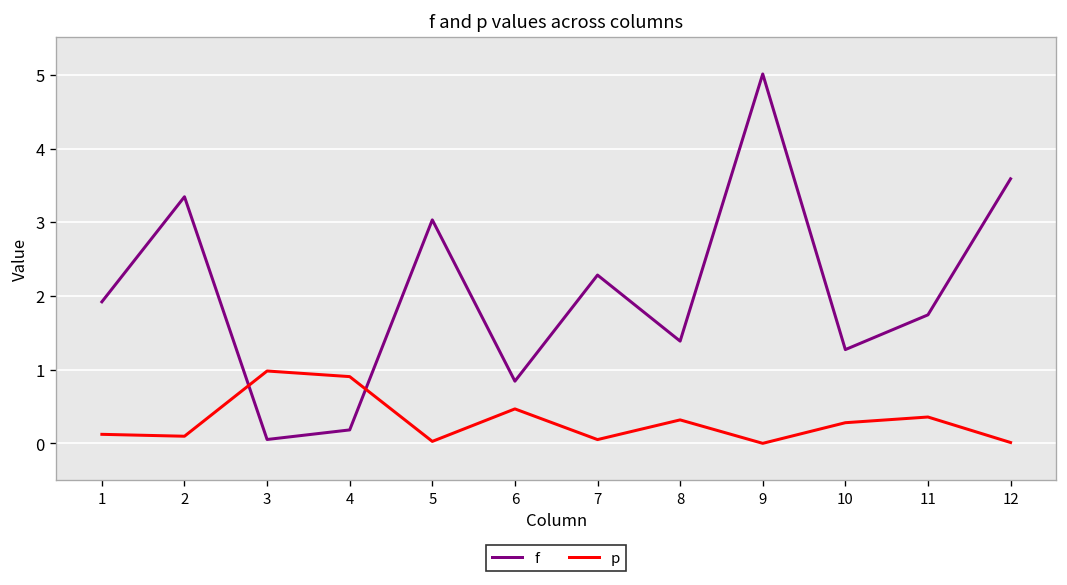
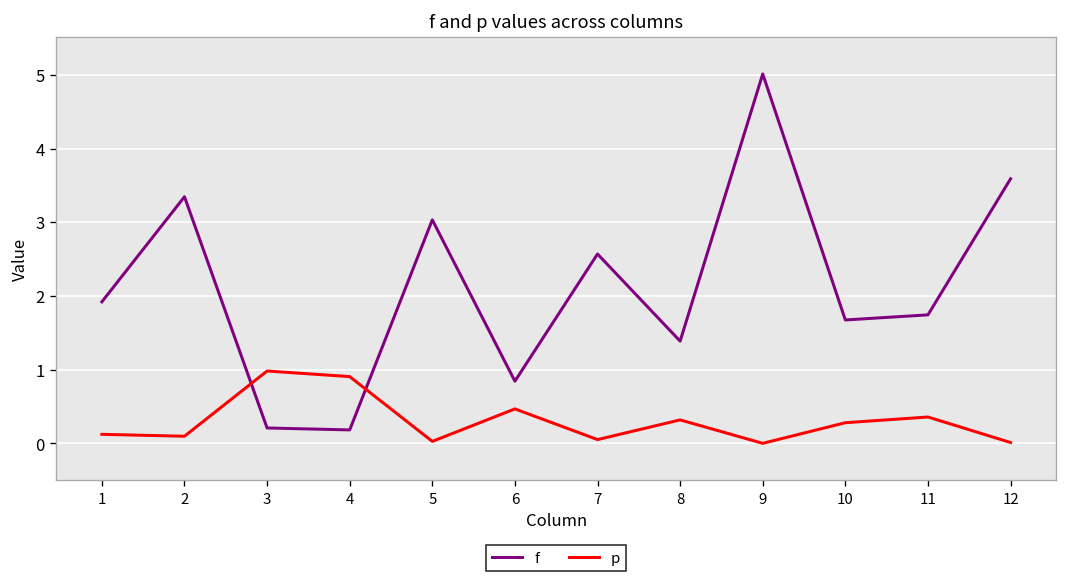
  {
    "f": {
      "1": 1.9,
      "2": 3.3,
-     "3": 0.1,
+     "3": 0.2,
      "4": 0.2,
      "5": 3.0,
      "6": 0.8,
-     "7": 2.3,
+     "7": 2.6,
      "8": 1.4,
      "9": 5.0,
-     "10": 1.3,
+     "10": 1.7,
      "11": 1.7,
      "12": 3.6
    },
    "p": {
      "1": 0.1,
      "2": 0.1,
      "3": 1.0,
      "4": 0.9,
      "5": 0.0,
      "6": 0.5,
      "7": 0.1,
      "8": 0.3,
      "9": 0.0,
      "10": 0.3,
      "11": 0.4,
      "12": 0.0
    }
  }
